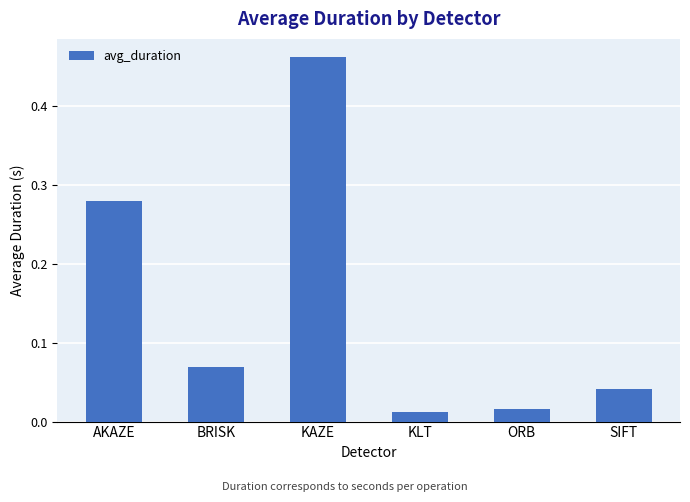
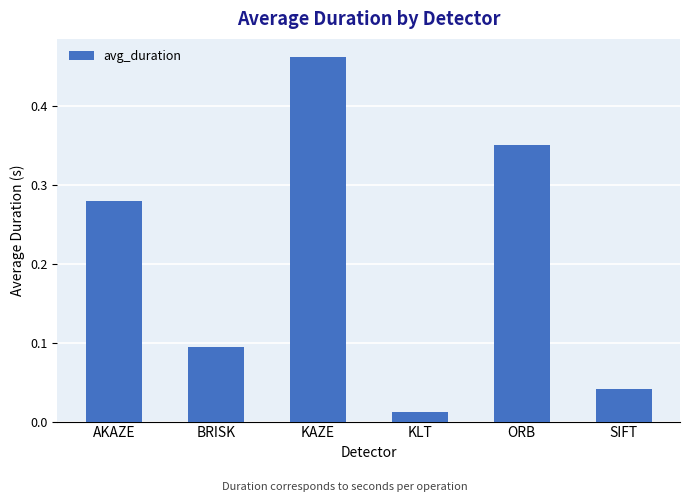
  {
    "AKAZE": 0.28,
-   "BRISK": 0.07,
+   "BRISK": 0.09,
    "KAZE": 0.46,
    "KLT": 0.01,
-   "ORB": 0.02,
+   "ORB": 0.35,
    "SIFT": 0.04
  }
